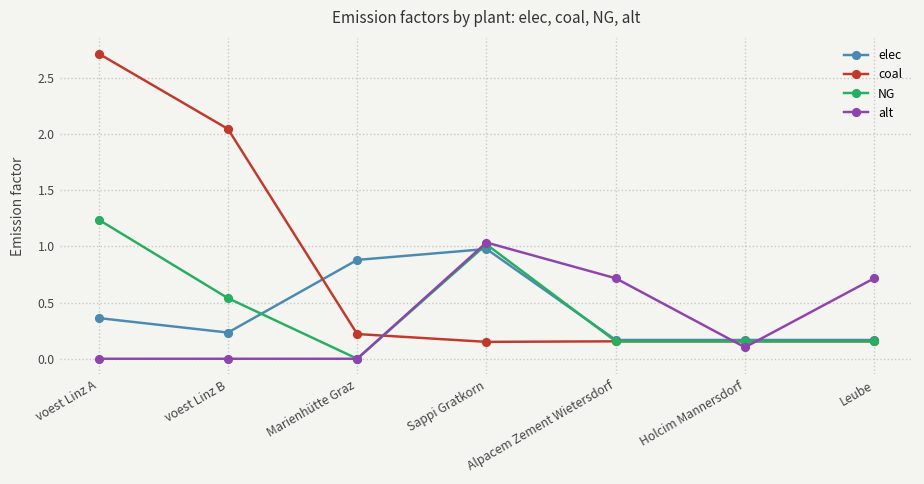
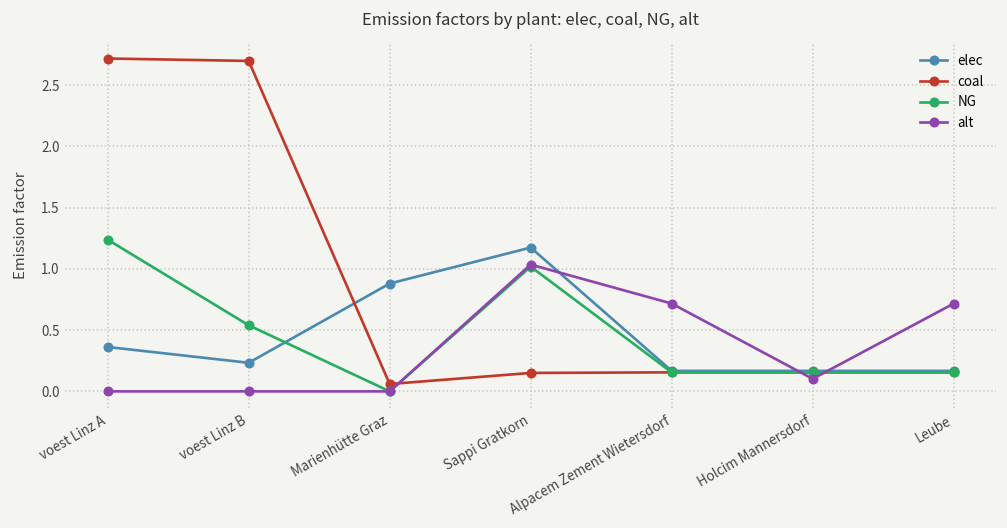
  {
    "elec": {
      "voest Linz A": 0.36,
      "voest Linz B": 0.23,
      "Marienhütte Graz": 0.88,
-     "Sappi Gratkorn": 0.98
+     "Sappi Gratkorn": 1.17
    },
    "coal": {
      "voest Linz A": 2.72,
-     "voest Linz B": 2.05,
-     "Marienhütte Graz": 0.22,
+     "voest Linz B": 2.70,
+     "Marienhütte Graz": 0.06,
      "Sappi Gratkorn": 0.15
    },
    "NG": {
      "voest Linz A": 1.24,
      "voest Linz B": 0.54
    },
    "alt": {
      "voest Linz A": 0.00,
      "voest Linz B": 0.00,
      "Alpacem Zement Wietersdorf": 0.72,
      "Holcim Mannersdorf": 0.10,
      "Leube": 0.72
    }
  }
